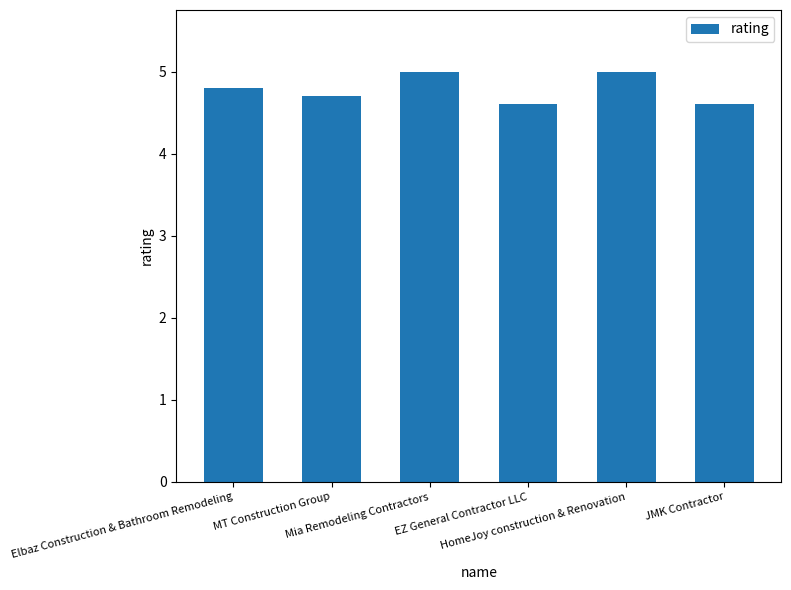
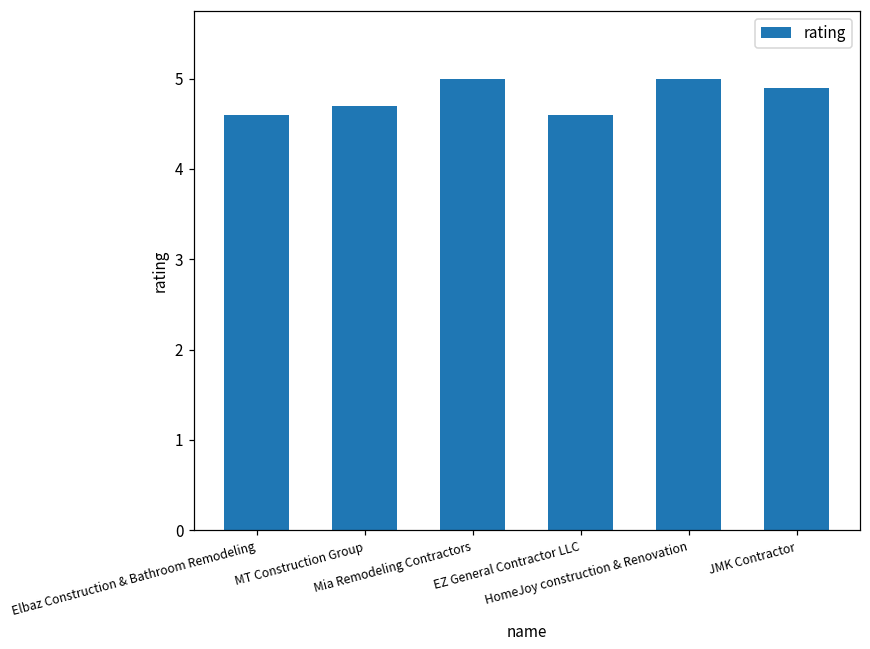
  {
-   "Elbaz Construction & Bathroom Remodeling": 4.8,
+   "Elbaz Construction & Bathroom Remodeling": 4.6,
    "MT Construction Group": 4.7,
    "Mia Remodeling Contractors": 5.0,
    "EZ General Contractor LLC": 4.6,
    "HomeJoy construction & Renovation": 5.0,
-   "JMK Contractor": 4.6
+   "JMK Contractor": 4.9
  }
